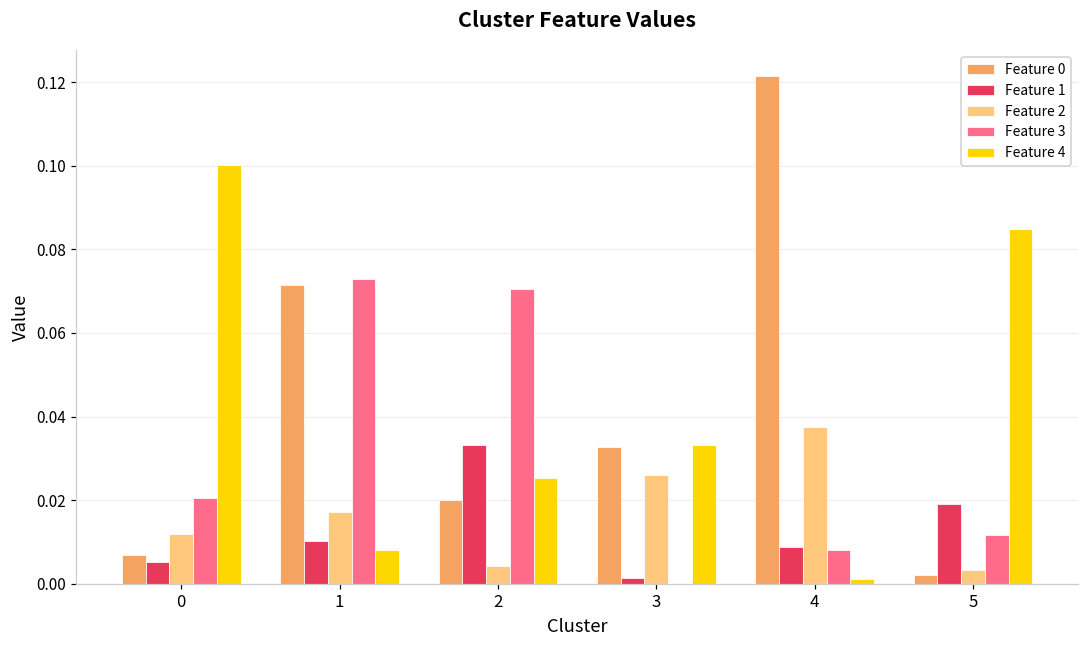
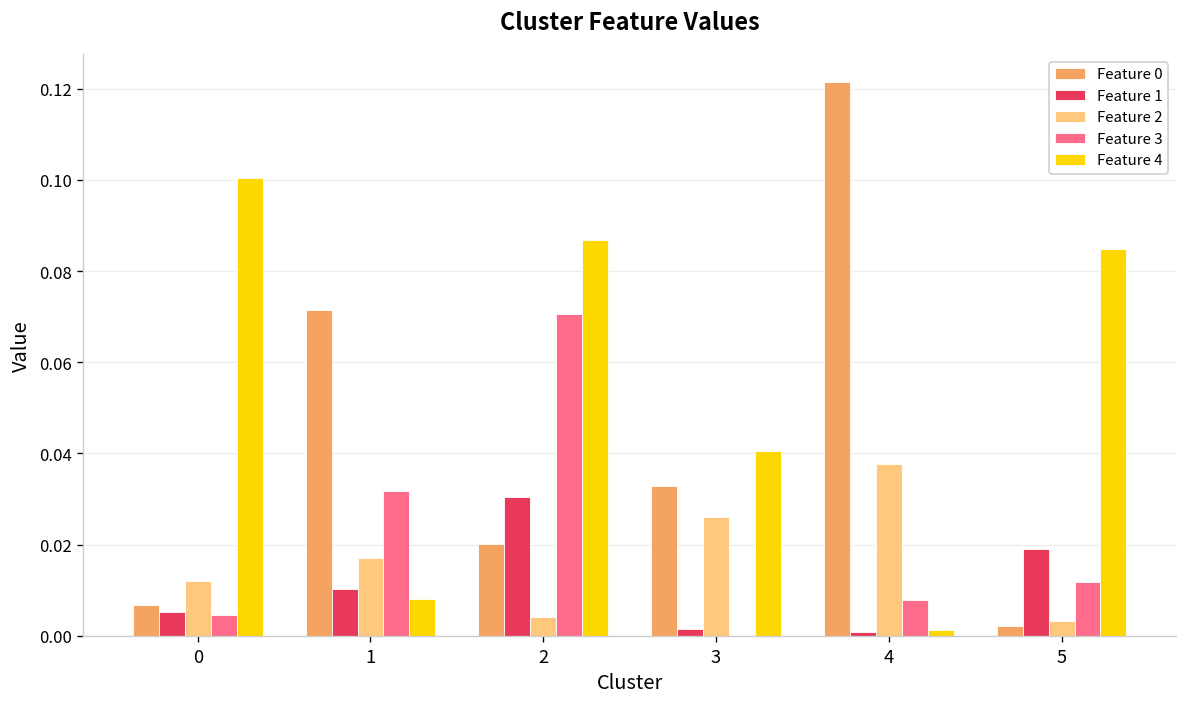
  {
    "Feature 1": {
      "0": 0.005,
      "1": 0.010,
-     "2": 0.033,
+     "2": 0.030,
      "3": 0.001,
-     "4": 0.009,
+     "4": 0.001,
      "5": 0.019
    },
    "Feature 3": {
-     "0": 0.020,
-     "1": 0.073,
+     "0": 0.005,
+     "1": 0.032,
      "2": 0.071,
      "3": 0.000,
      "4": 0.008,
      "5": 0.012
    },
    "Feature 4": {
      "0": 0.100,
      "1": 0.008,
-     "2": 0.025,
-     "3": 0.033,
+     "2": 0.087,
+     "3": 0.041,
      "4": 0.001,
      "5": 0.085
    }
  }
